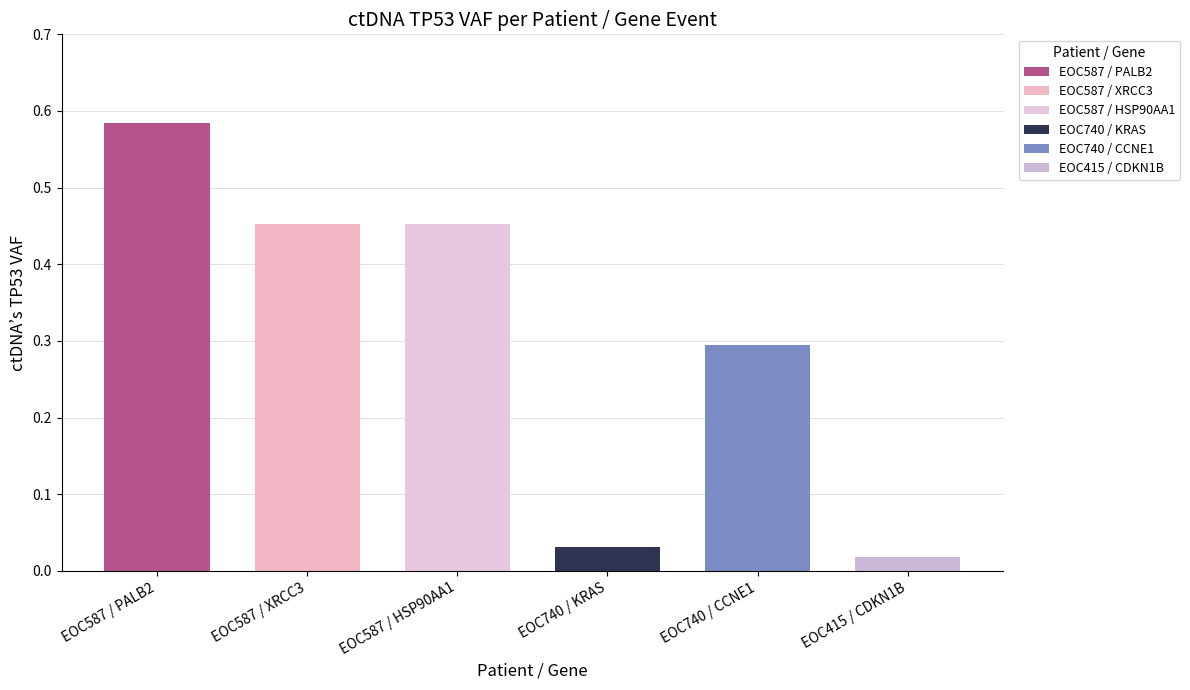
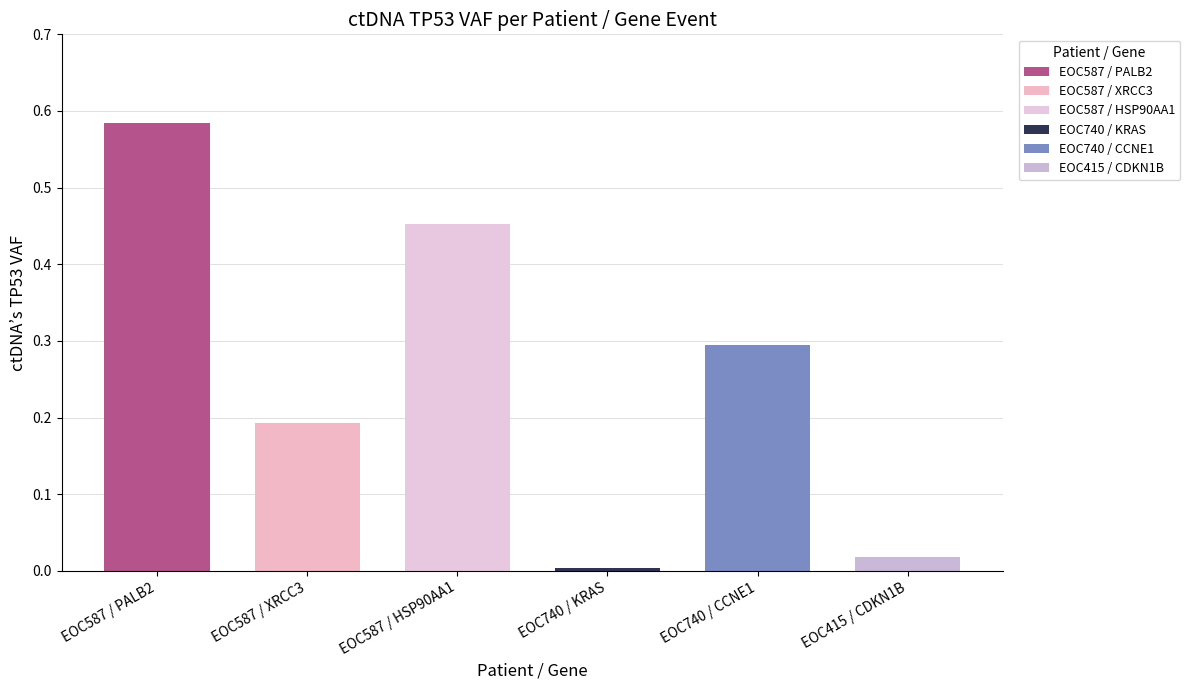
  {
    "EOC587 / PALB2": 0.58,
-   "EOC587 / XRCC3": 0.45,
+   "EOC587 / XRCC3": 0.19,
    "EOC587 / HSP90AA1": 0.45,
-   "EOC740 / KRAS": 0.03,
+   "EOC740 / KRAS": 0.00,
    "EOC740 / CCNE1": 0.30,
    "EOC415 / CDKN1B": 0.02
  }
